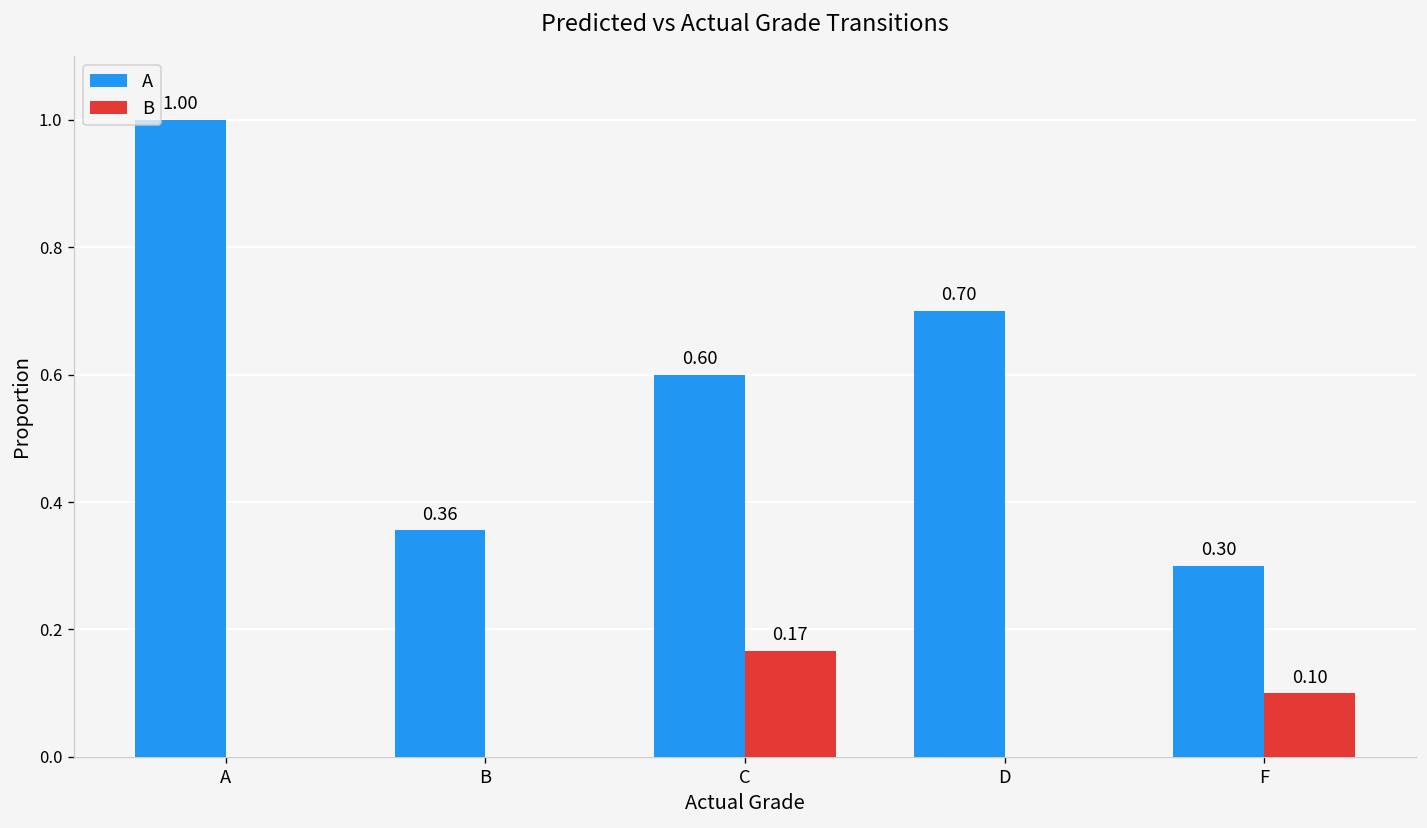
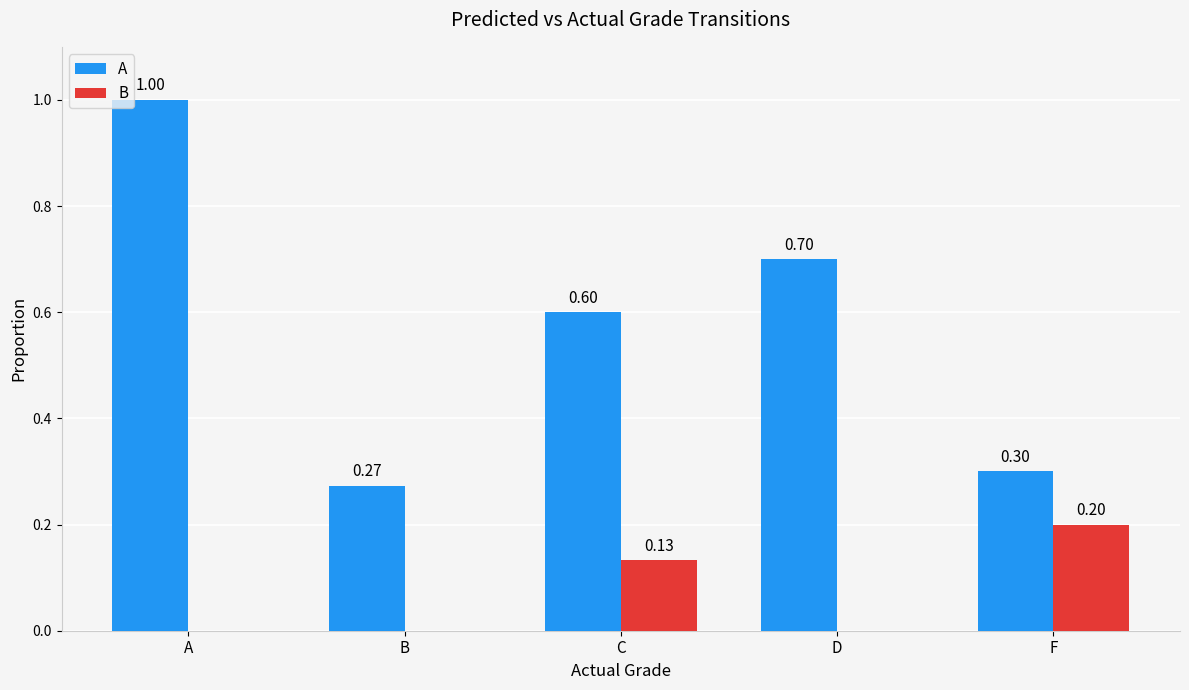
  {
    "A": {
      "A": 1.00,
-     "B": 0.36,
+     "B": 0.27,
      "C": 0.60,
      "D": 0.70,
      "F": 0.30
    },
    "B": {
-     "C": 0.17,
-     "F": 0.10
+     "C": 0.13,
+     "F": 0.20
    }
  }
